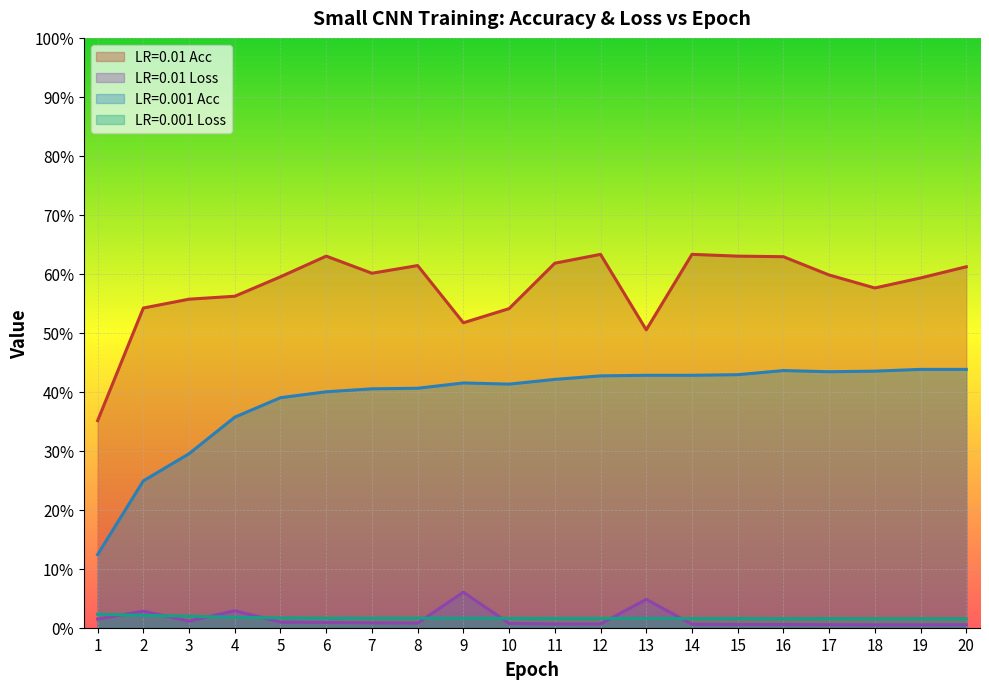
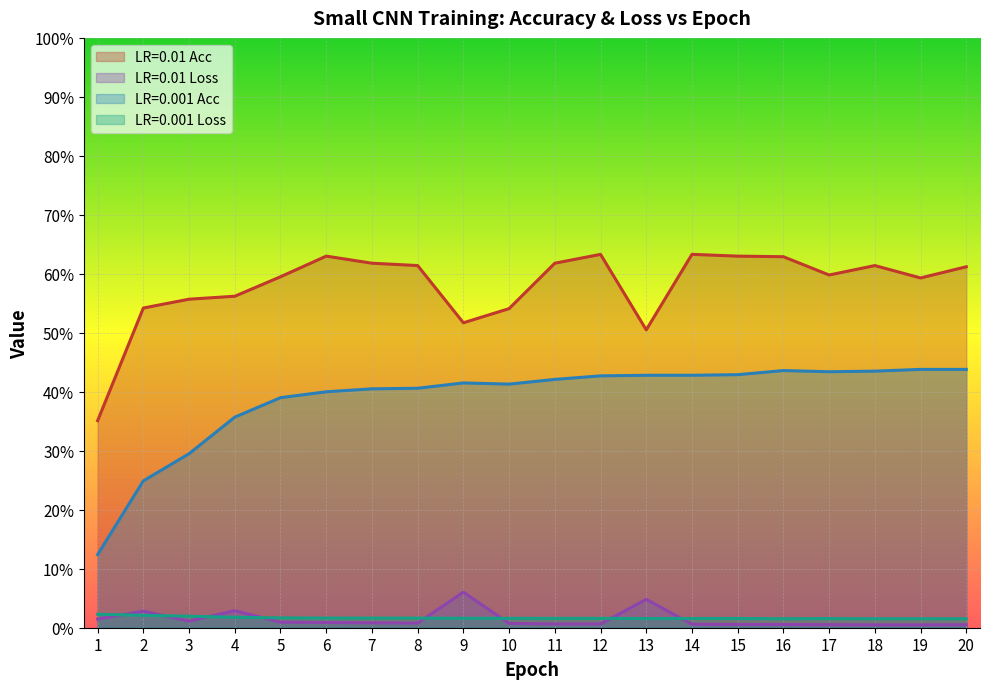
  {
    "LR=0.01 Acc": {
      "1": "35%",
      "2": "54%",
      "3": "56%",
      "4": "56%",
      "5": "60%",
      "6": "63%",
-     "7": "60%",
+     "7": "62%",
      "8": "61%",
      "9": "52%",
      "10": "54%",
      "11": "62%",
      "12": "63%",
      "13": "51%",
      "14": "63%",
      "15": "63%",
      "16": "63%",
      "17": "60%",
-     "18": "58%",
+     "18": "61%",
      "19": "59%",
      "20": "61%"
    },
    "LR=0.01 Loss": {
      "1": "1%",
      "2": "3%",
      "3": "1%",
      "4": "3%",
      "5": "1%",
      "6": "1%",
      "7": "1%",
      "8": "1%",
      "9": "6%",
      "10": "1%",
      "11": "1%",
      "12": "1%",
      "13": "5%",
      "14": "1%",
      "15": "1%",
      "16": "1%",
      "17": "1%",
      "18": "0%",
      "19": "0%",
      "20": "1%"
    }
  }
